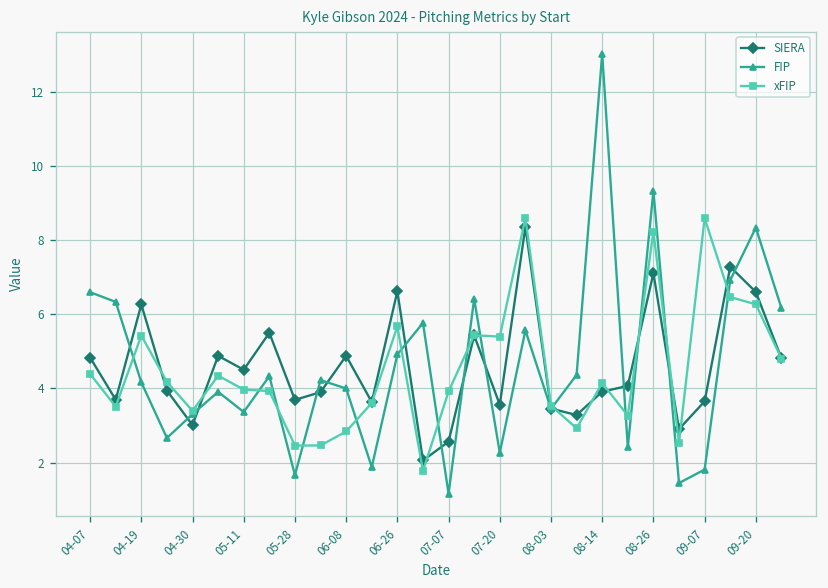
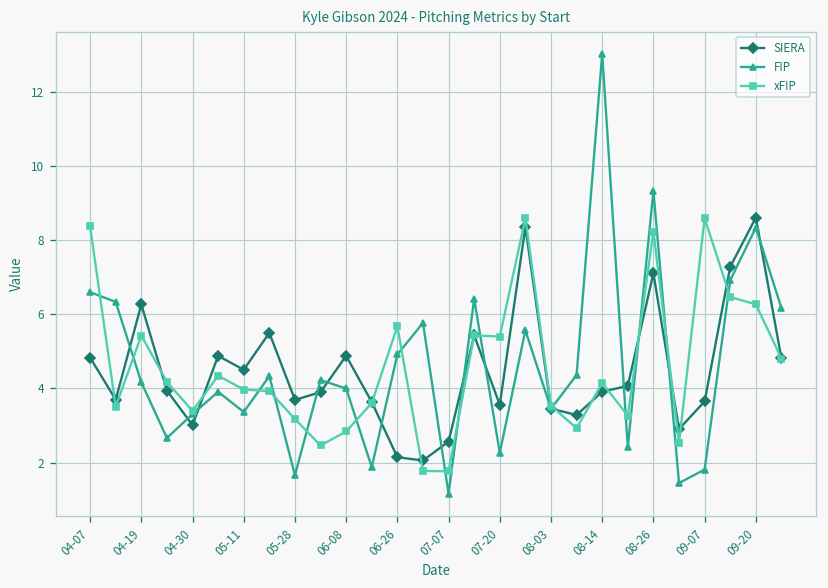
  {
    "SIERA": {
      "04-07": 4.8,
      "04-19": 6.3,
      "04-30": 3.0,
      "05-11": 4.5,
      "05-28": 3.7,
      "06-08": 4.9,
-     "06-26": 6.6,
+     "06-26": 2.1,
      "07-07": 2.6,
      "07-20": 3.6,
      "08-14": 3.9,
      "08-26": 7.1,
      "09-07": 3.7,
-     "09-20": 6.6
+     "09-20": 8.6
    },
    "FIP": {
      "04-07": 6.6,
      "04-19": 4.2,
      "04-30": 3.3,
      "05-11": 3.4,
      "05-28": 1.7,
      "06-08": 4.0,
      "06-26": 4.9,
      "07-07": 1.2,
      "07-20": 2.3,
      "08-14": 13.0,
      "08-26": 9.3,
      "09-07": 1.8,
      "09-20": 8.3
    },
    "xFIP": {
-     "04-07": 4.4,
+     "04-07": 8.4,
      "04-19": 5.4,
      "04-30": 3.4,
      "05-11": 4.0,
-     "05-28": 2.5,
+     "05-28": 3.2,
      "06-08": 2.8,
      "06-26": 5.7,
-     "07-07": 3.9,
+     "07-07": 1.8,
      "07-20": 5.4,
      "08-14": 4.1,
      "08-26": 8.2,
      "09-07": 8.6,
      "09-20": 6.3
    }
  }
